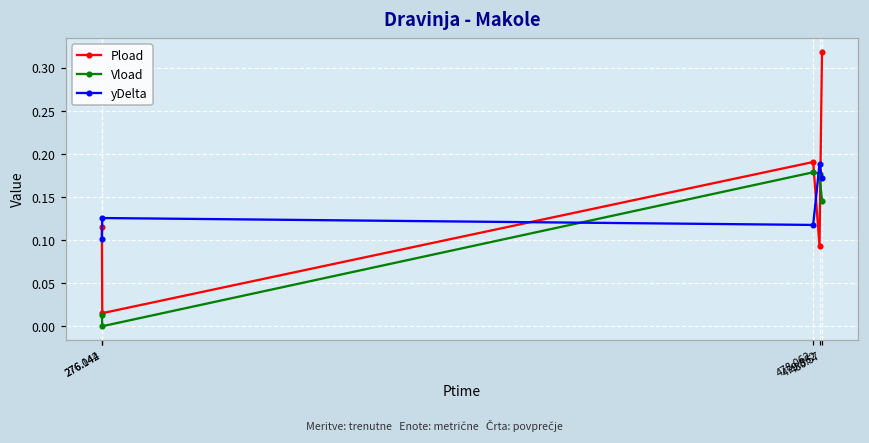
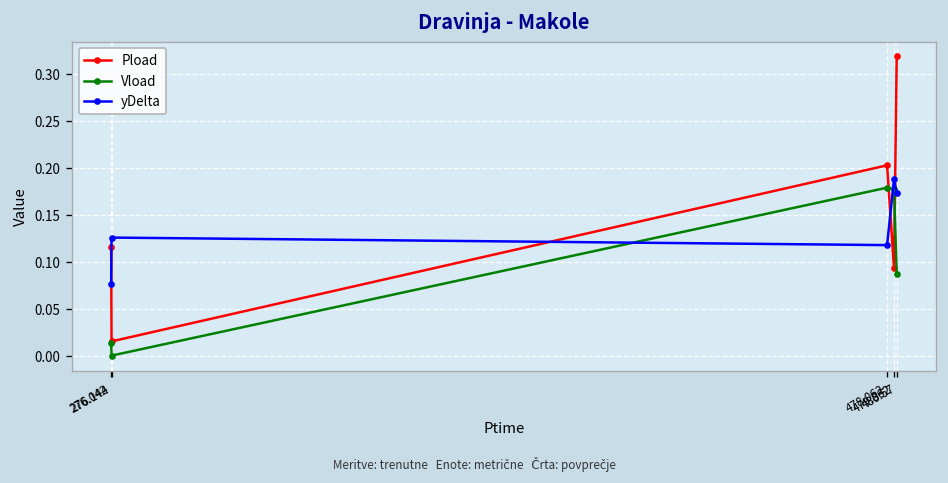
  {
    "Pload": {
      "276.042": 0.12,
-     "478.062": 0.19,
+     "478.062": 0.20,
      "479.862": 0.09,
      "480.57": 0.32
    },
    "Vload": {
      "276.144": 0.00,
      "478.062": 0.18,
      "479.862": 0.18,
-     "480.57": 0.15
+     "480.57": 0.09
    },
    "yDelta": {
-     "276.042": 0.10,
+     "276.042": 0.08,
      "276.144": 0.13,
      "478.062": 0.12,
      "479.862": 0.19,
      "480.57": 0.17
    }
  }
